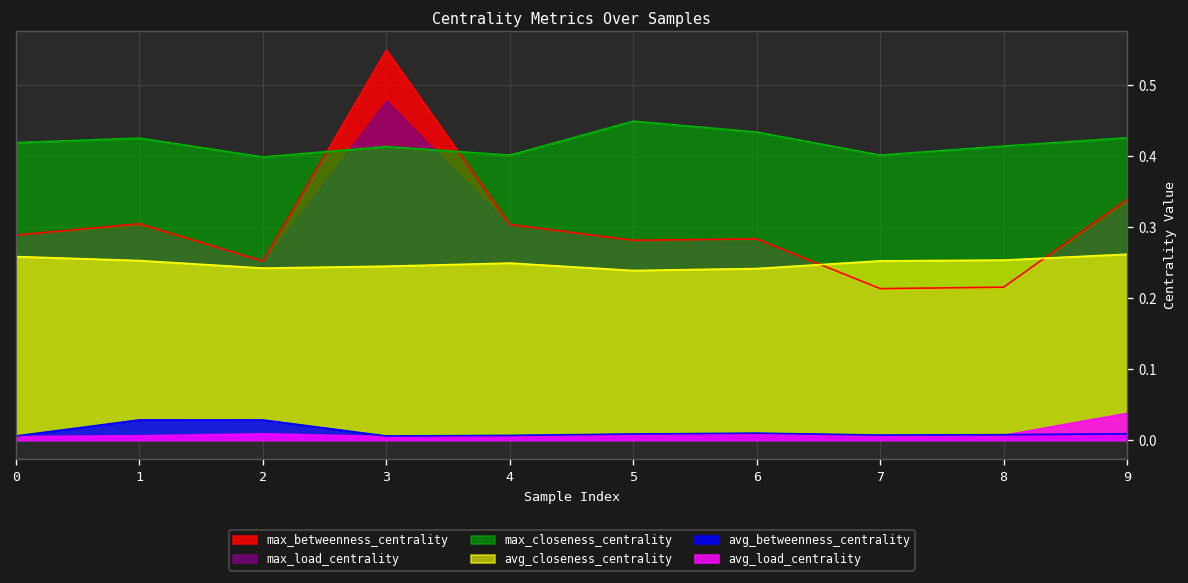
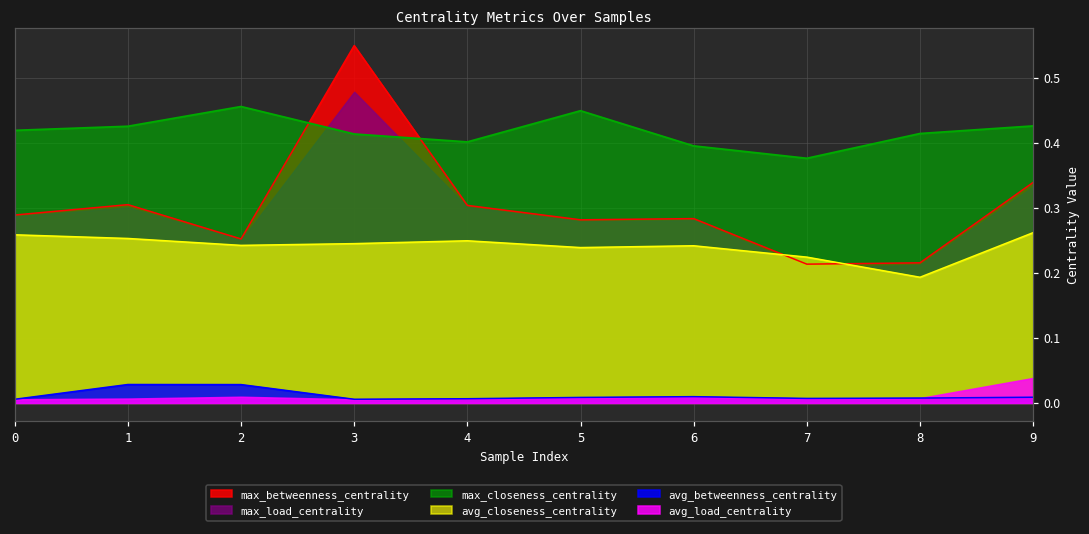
  {
    "max_betweenness_centrality": {
      "3": 0.55,
      "7": 0.21,
      "9": 0.34
    },
    "max_load_centrality": {
      "3": 0.48,
      "7": 0.21,
      "9": 0.33
    },
    "max_closeness_centrality": {
      "0": 0.42,
      "1": 0.43,
-     "2": 0.40,
+     "2": 0.46,
      "3": 0.41,
      "4": 0.40,
      "5": 0.45,
-     "6": 0.43,
-     "7": 0.40,
+     "6": 0.40,
+     "7": 0.38,
      "8": 0.41,
      "9": 0.43
    },
    "avg_closeness_centrality": {
      "0": 0.26,
      "1": 0.25,
      "2": 0.24,
      "3": 0.24,
      "4": 0.25,
      "5": 0.24,
      "6": 0.24,
-     "7": 0.25,
-     "8": 0.25,
+     "7": 0.22,
+     "8": 0.19,
      "9": 0.26
    },
    "avg_betweenness_centrality": {
      "1": 0.03,
      "2": 0.03,
      "9": 0.01
    },
    "avg_load_centrality": {
      "1": 0.01,
      "2": 0.01,
      "9": 0.04
    }
  }
